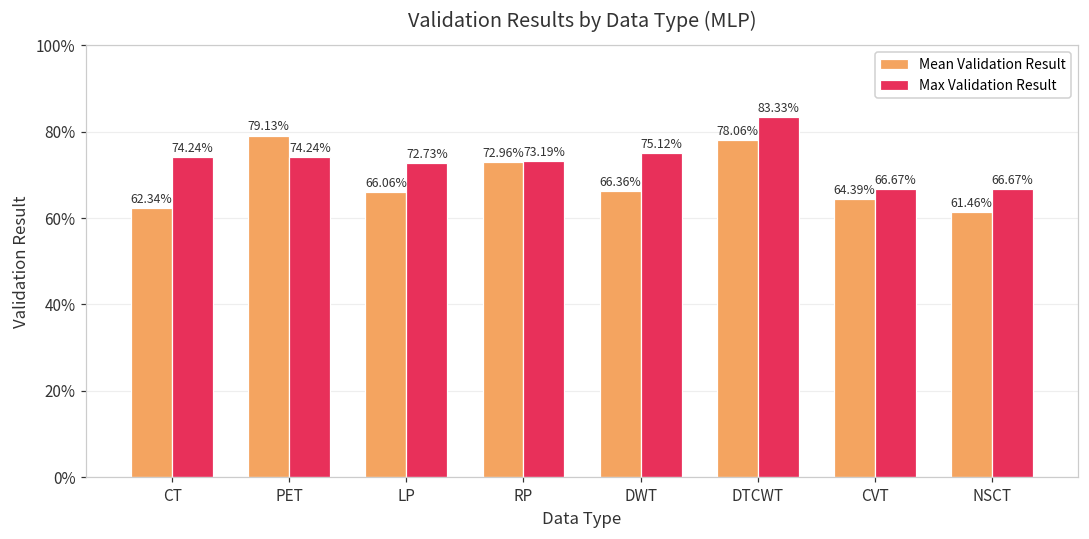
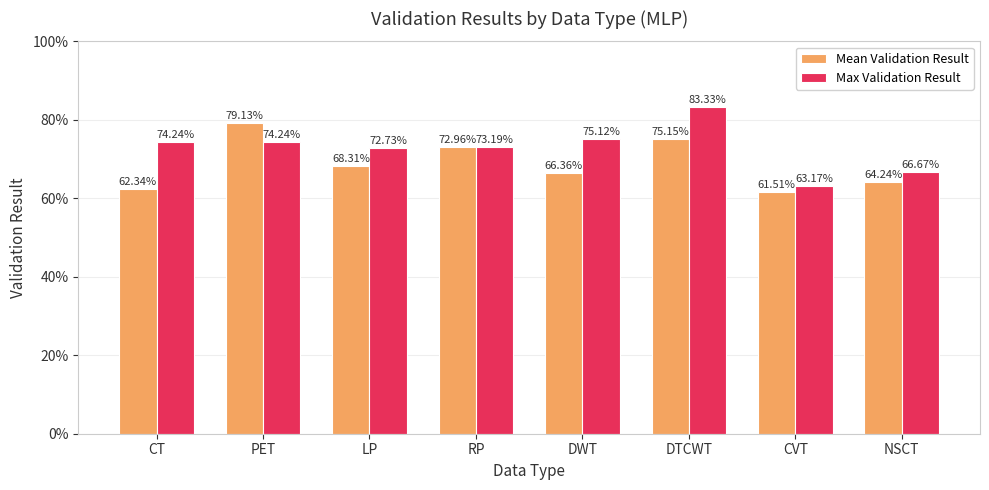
  {
    "Mean Validation Result": {
      "CT": "62.34%",
      "PET": "79.13%",
-     "LP": "66.06%",
+     "LP": "68.31%",
      "RP": "72.96%",
      "DWT": "66.36%",
-     "DTCWT": "78.06%",
-     "CVT": "64.39%",
-     "NSCT": "61.46%"
+     "DTCWT": "75.15%",
+     "CVT": "61.51%",
+     "NSCT": "64.24%"
    },
    "Max Validation Result": {
      "CT": "74.24%",
      "PET": "74.24%",
      "LP": "72.73%",
      "RP": "73.19%",
      "DWT": "75.12%",
      "DTCWT": "83.33%",
-     "CVT": "66.67%",
+     "CVT": "63.17%",
      "NSCT": "66.67%"
    }
  }
